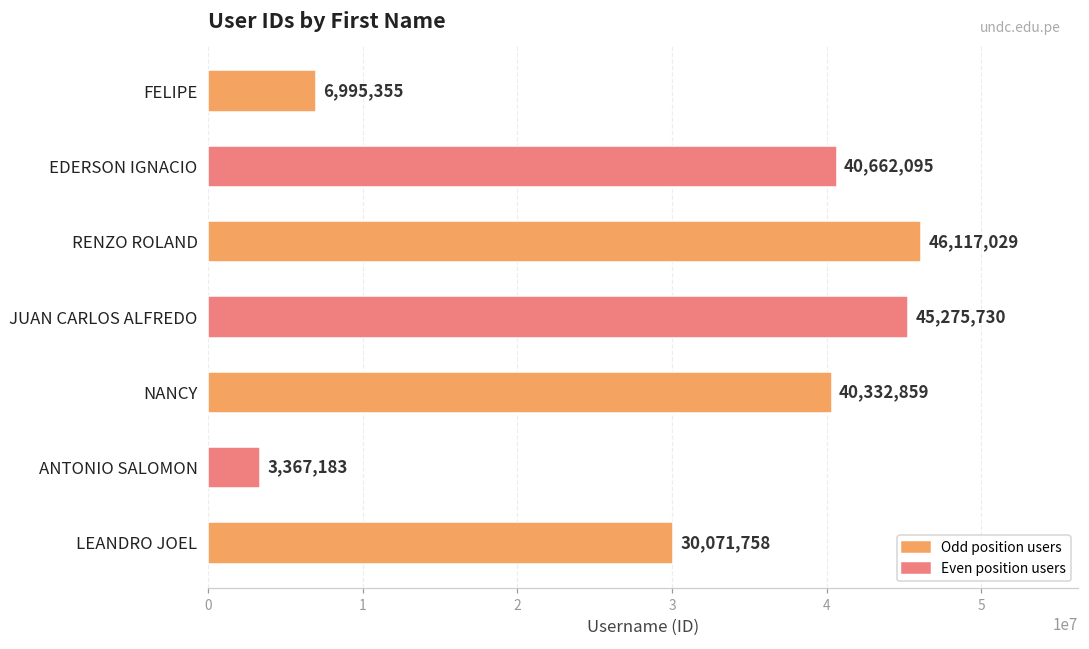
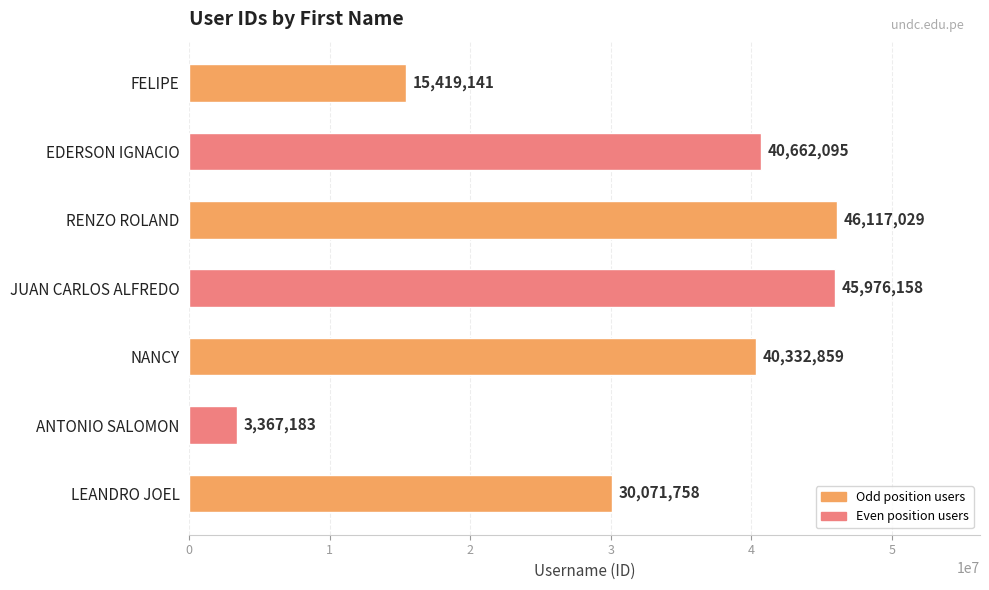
  {
-   "FELIPE": "6,995,355",
+   "FELIPE": "15,419,141",
    "EDERSON IGNACIO": "40,662,095",
    "RENZO ROLAND": "46,117,029",
-   "JUAN CARLOS ALFREDO": "45,275,730",
+   "JUAN CARLOS ALFREDO": "45,976,158",
    "NANCY": "40,332,859",
    "ANTONIO SALOMON": "3,367,183",
    "LEANDRO JOEL": "30,071,758"
  }
